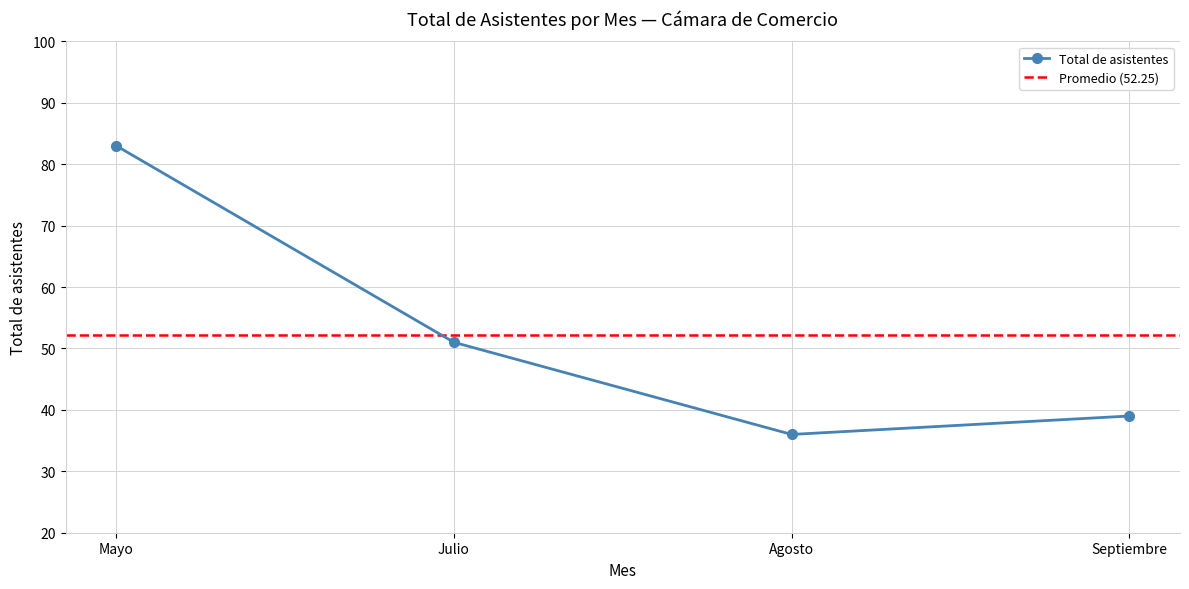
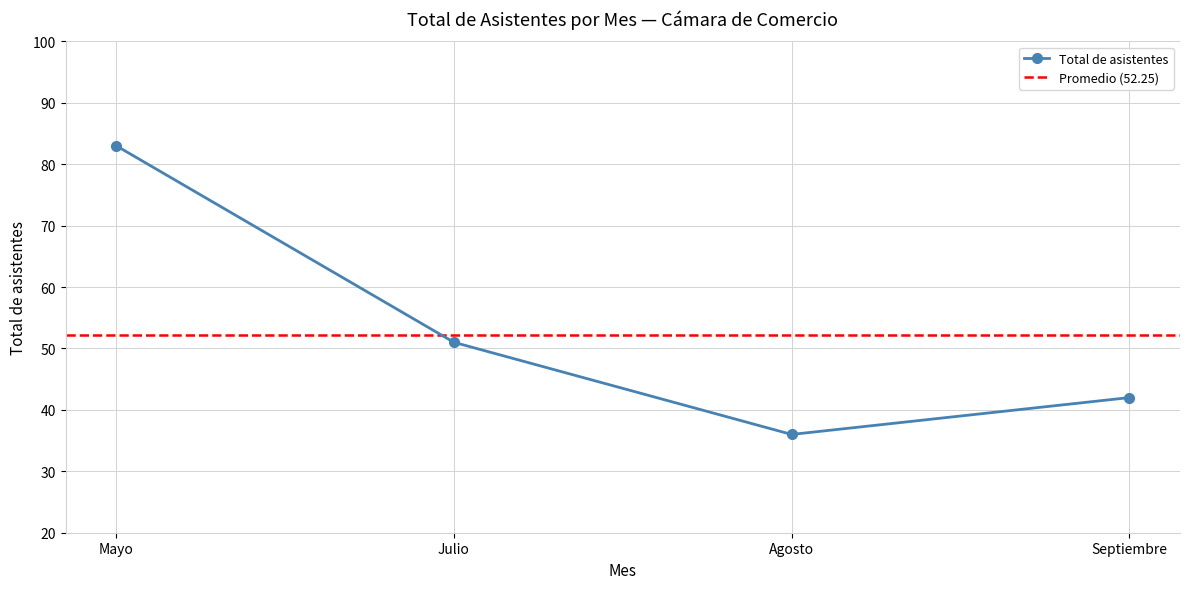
  {
    "Mayo": 83,
    "Julio": 51,
    "Agosto": 36,
-   "Septiembre": 39
+   "Septiembre": 42
  }
